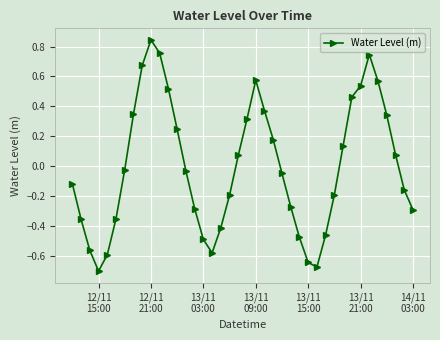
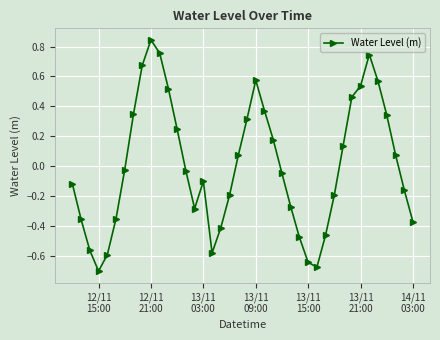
  {
    "12/11 15:00": -0.70,
    "12/11 21:00": 0.84,
-   "13/11 03:00": -0.49,
+   "13/11 03:00": -0.10,
    "13/11 09:00": 0.57,
    "13/11 15:00": -0.64,
    "13/11 21:00": 0.54,
-   "14/11 03:00": -0.29
+   "14/11 03:00": -0.37
  }
